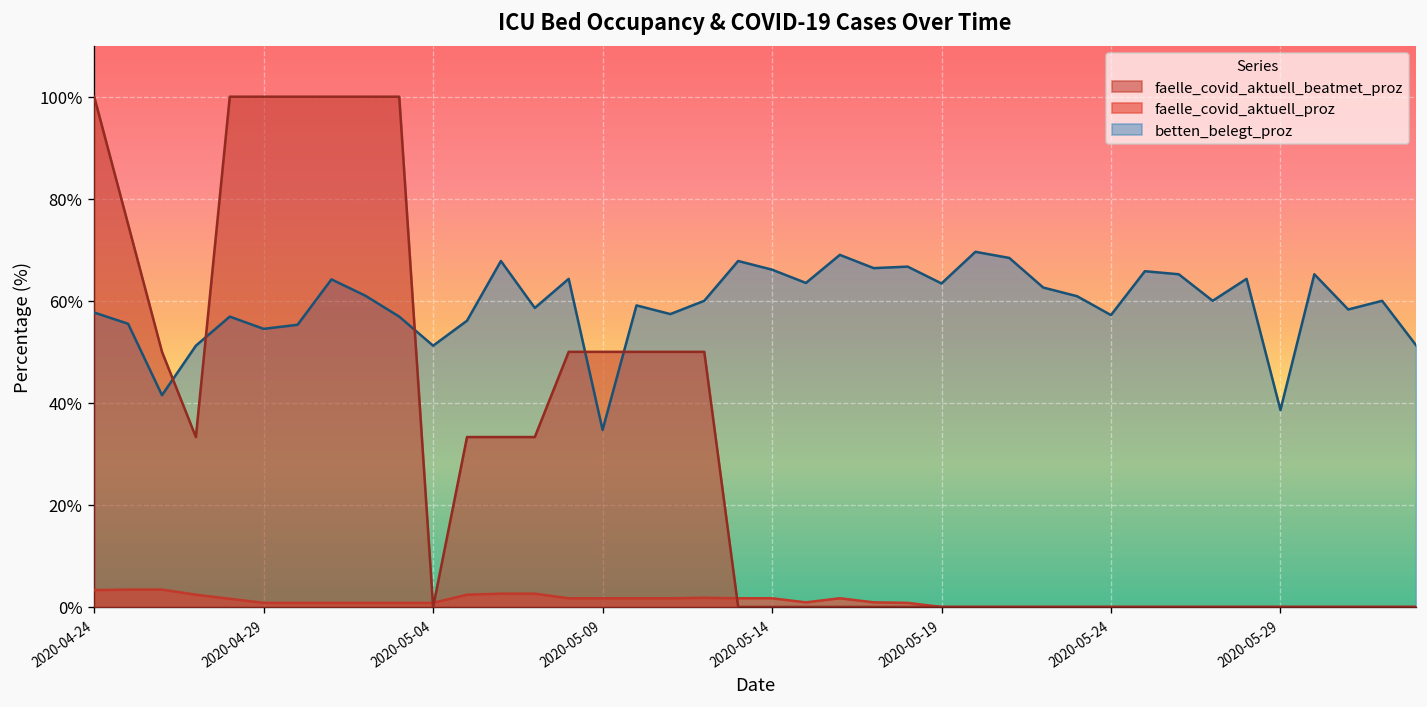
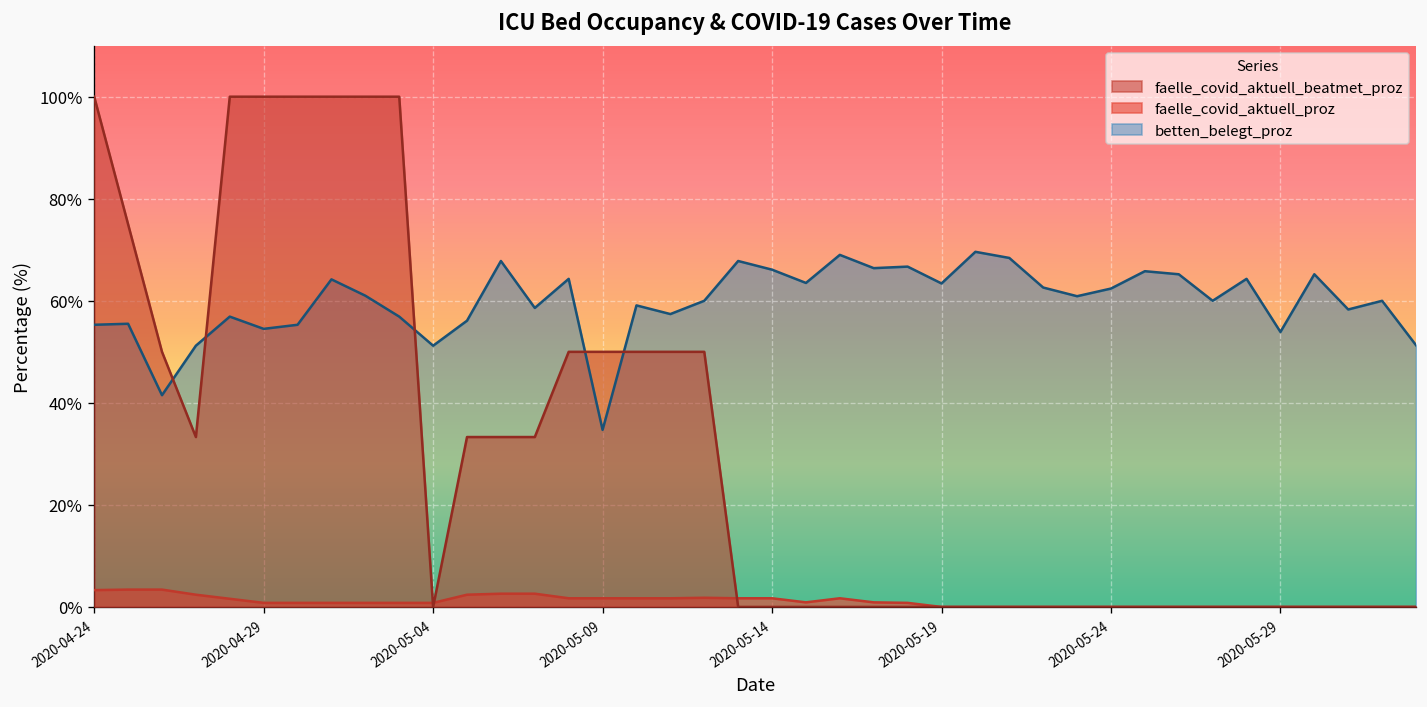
  {
    "betten_belegt_proz": {
-     "2020-04-24": "58%",
+     "2020-04-24": "55%",
      "2020-04-29": "55%",
      "2020-05-04": "51%",
      "2020-05-09": "35%",
      "2020-05-14": "66%",
      "2020-05-19": "63%",
-     "2020-05-24": "57%",
-     "2020-05-29": "39%"
+     "2020-05-24": "62%",
+     "2020-05-29": "54%"
    }
  }
